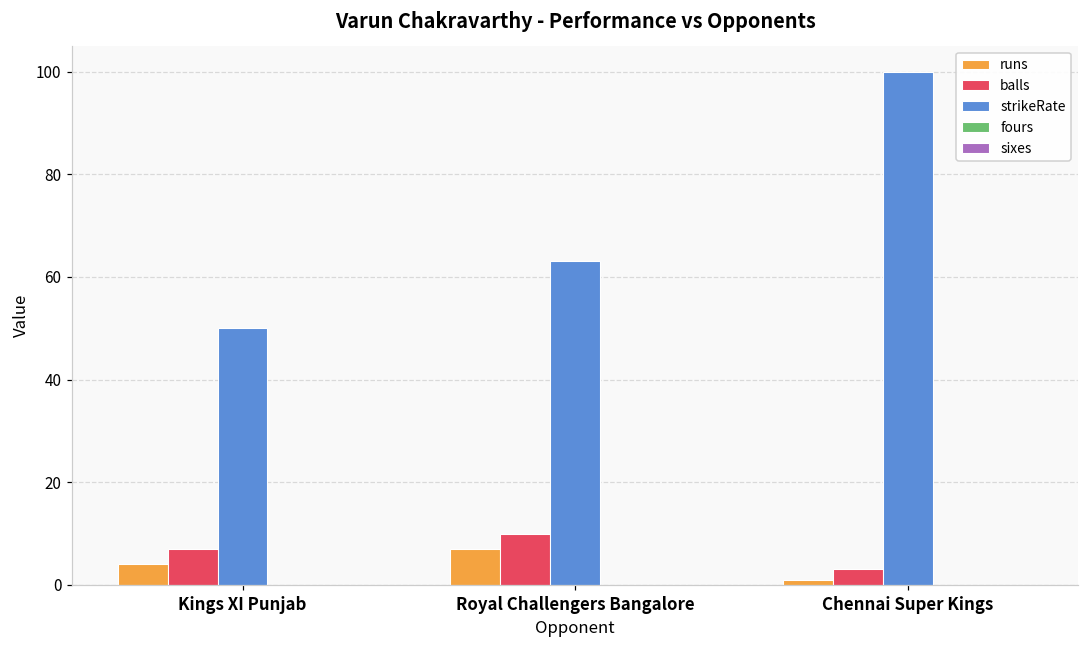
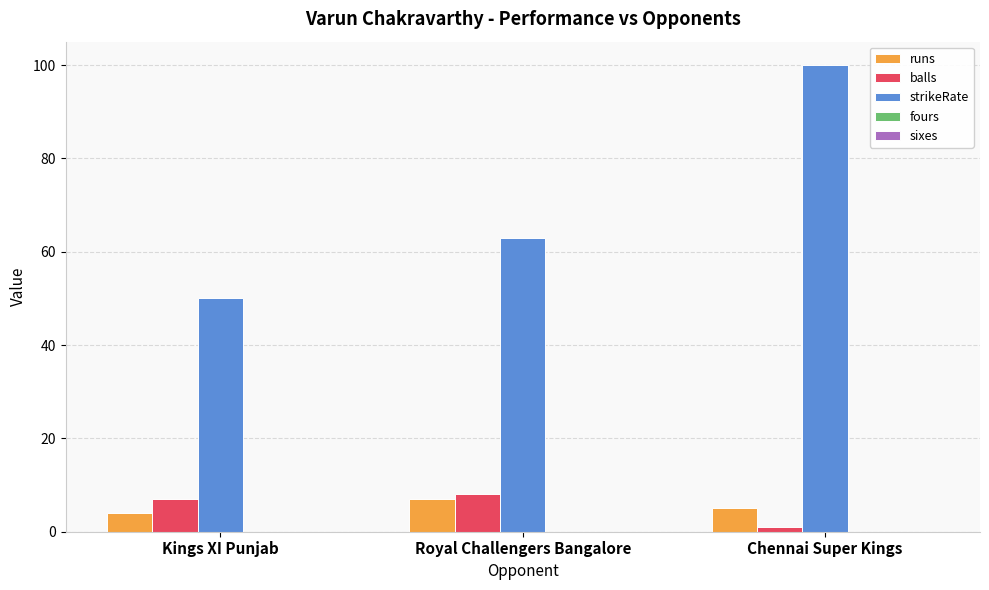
  {
    "runs": {
      "Kings XI Punjab": 4,
      "Royal Challengers Bangalore": 7,
-     "Chennai Super Kings": 1
+     "Chennai Super Kings": 5
    },
    "balls": {
      "Kings XI Punjab": 7,
-     "Royal Challengers Bangalore": 10,
-     "Chennai Super Kings": 3
+     "Royal Challengers Bangalore": 8,
+     "Chennai Super Kings": 1
    },
    "strikeRate": {
      "Kings XI Punjab": 50,
      "Royal Challengers Bangalore": 63,
      "Chennai Super Kings": 100
    },
    "fours": {
      "Kings XI Punjab": 0,
      "Royal Challengers Bangalore": 0,
      "Chennai Super Kings": 0
    },
    "sixes": {
      "Kings XI Punjab": 0,
      "Royal Challengers Bangalore": 0,
      "Chennai Super Kings": 0
    }
  }
